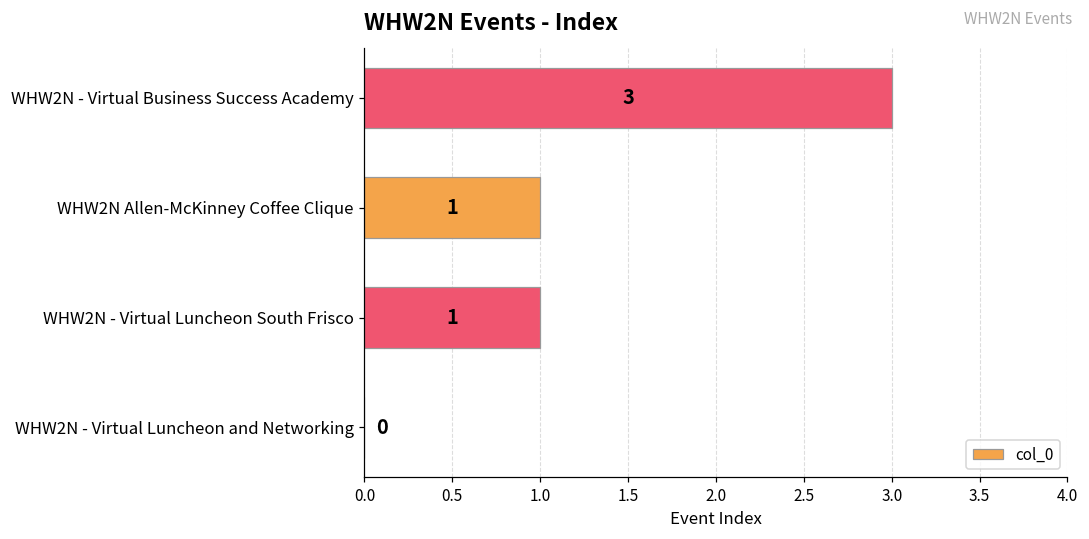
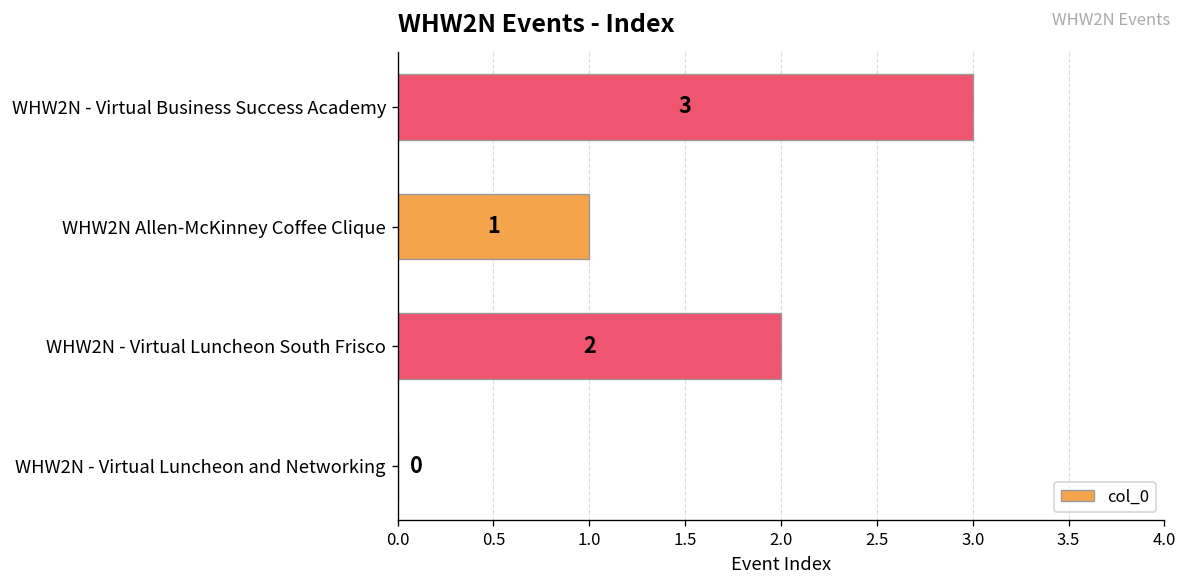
  {
    "WHW2N - Virtual Business Success Academy": 3,
    "WHW2N Allen-McKinney Coffee Clique": 1,
-   "WHW2N - Virtual Luncheon South Frisco": 1,
+   "WHW2N - Virtual Luncheon South Frisco": 2,
    "WHW2N - Virtual Luncheon and Networking": 0
  }
